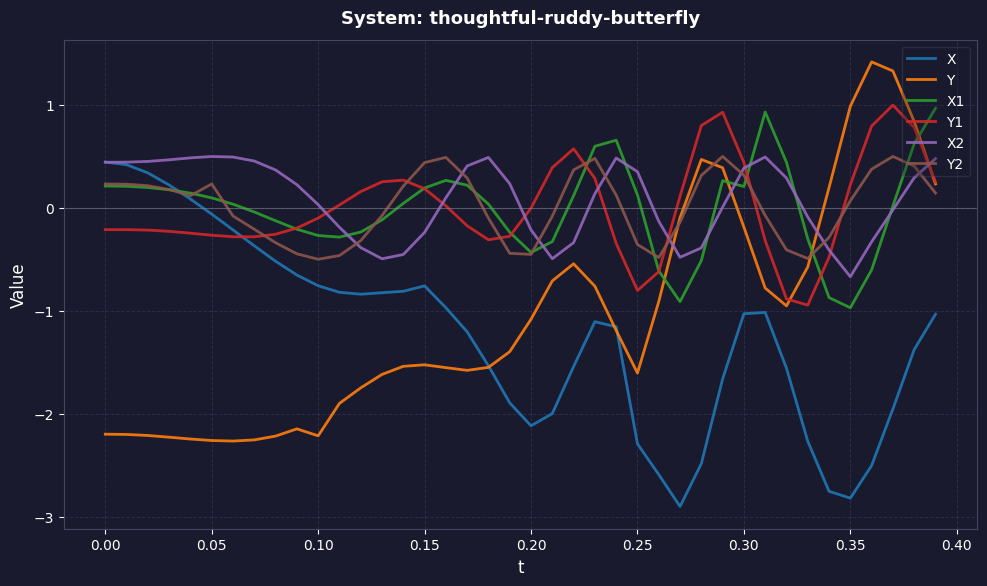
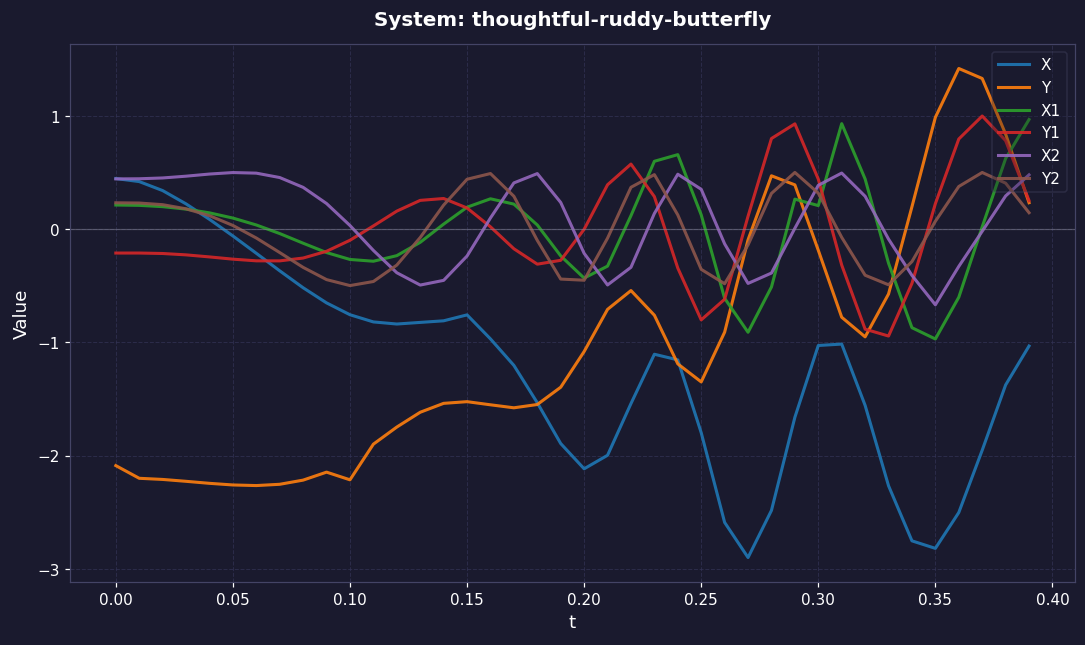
  {
    "X": {
      "0.05": -0.06,
      "0.10": -0.76,
      "0.15": -0.76,
      "0.20": -2.12,
-     "0.25": -2.29,
+     "0.25": -1.80,
      "0.30": -1.03,
      "0.35": -2.82
    },
    "Y": {
-     "0.00": -2.20,
+     "0.00": -2.09,
      "0.05": -2.26,
      "0.10": -2.21,
      "0.15": -1.52,
      "0.20": -1.08,
-     "0.25": -1.60,
+     "0.25": -1.35,
      "0.30": -0.19,
      "0.35": 0.99
    },
    "X1": {
      "0.05": 0.10,
      "0.10": -0.27,
      "0.25": 0.13,
      "0.30": 0.21,
      "0.35": -0.97
    },
    "Y1": {
      "0.00": -0.21,
      "0.05": -0.27,
      "0.10": -0.10,
      "0.20": 0.00,
      "0.25": -0.80,
      "0.30": 0.44,
      "0.35": 0.22
    },
    "X2": {
      "0.05": 0.50,
      "0.10": 0.03,
      "0.15": -0.24,
      "0.20": -0.21,
      "0.25": 0.35,
      "0.30": 0.39,
      "0.35": -0.67
    },
    "Y2": {
-     "0.05": 0.23,
+     "0.05": 0.03,
      "0.10": -0.50,
      "0.15": 0.44,
      "0.25": -0.36,
      "0.30": 0.32,
      "0.35": 0.07
    }
  }
